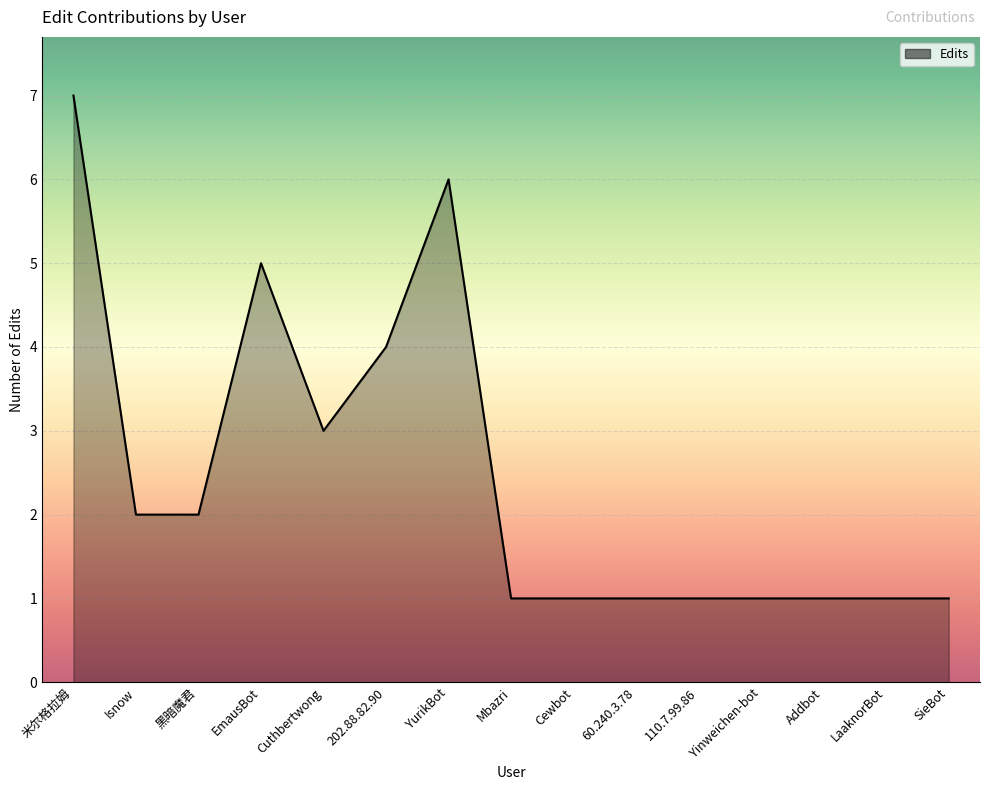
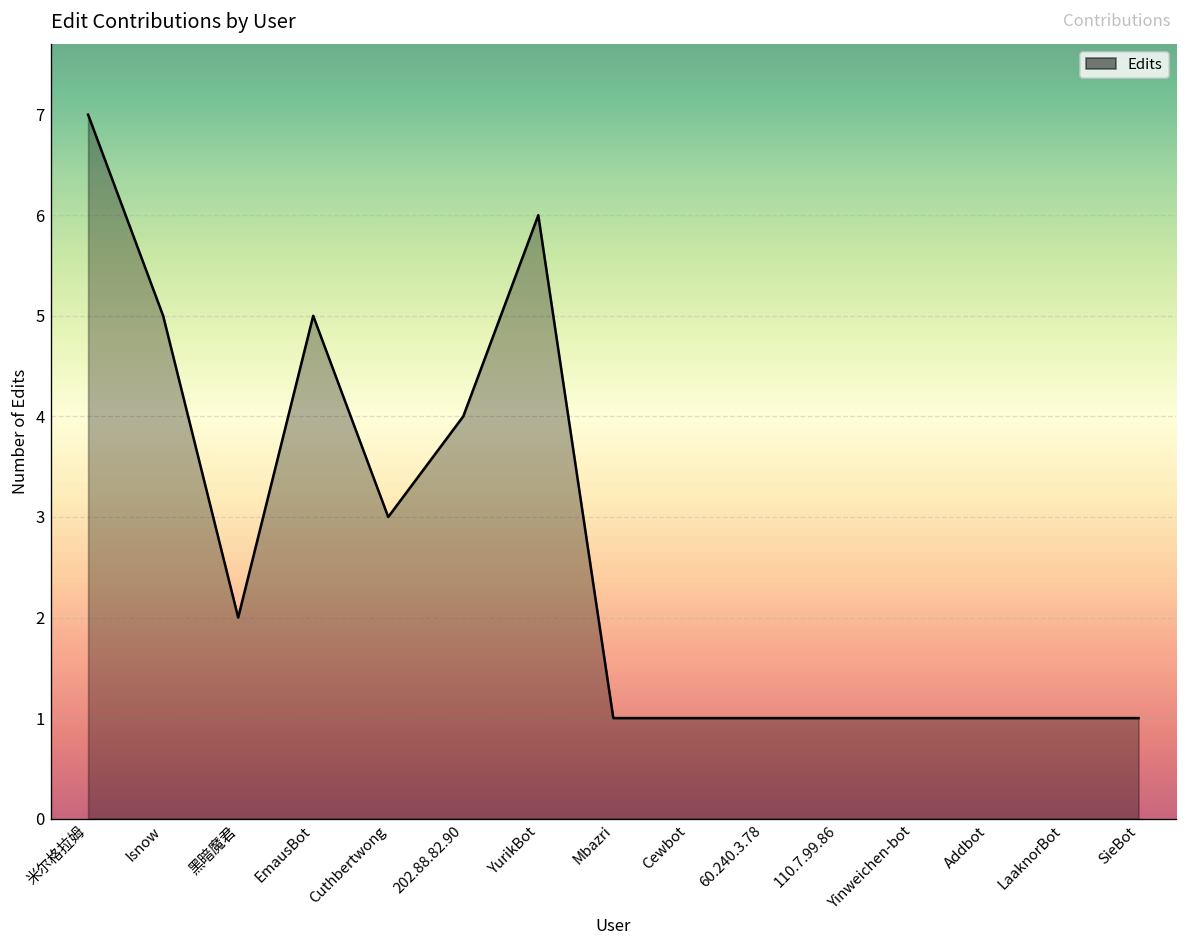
  {
    "米尔格拉姆": 7,
-   "Isnow": 2,
+   "Isnow": 5,
    "黑暗魔君": 2,
    "EmausBot": 5,
    "Cuthbertwong": 3,
    "202.88.82.90": 4,
    "YurikBot": 6,
    "Mbazri": 1,
    "Cewbot": 1,
    "60.240.3.78": 1,
    "110.7.99.86": 1,
    "Yinweichen-bot": 1,
    "Addbot": 1,
    "LaaknorBot": 1,
    "SieBot": 1
  }
